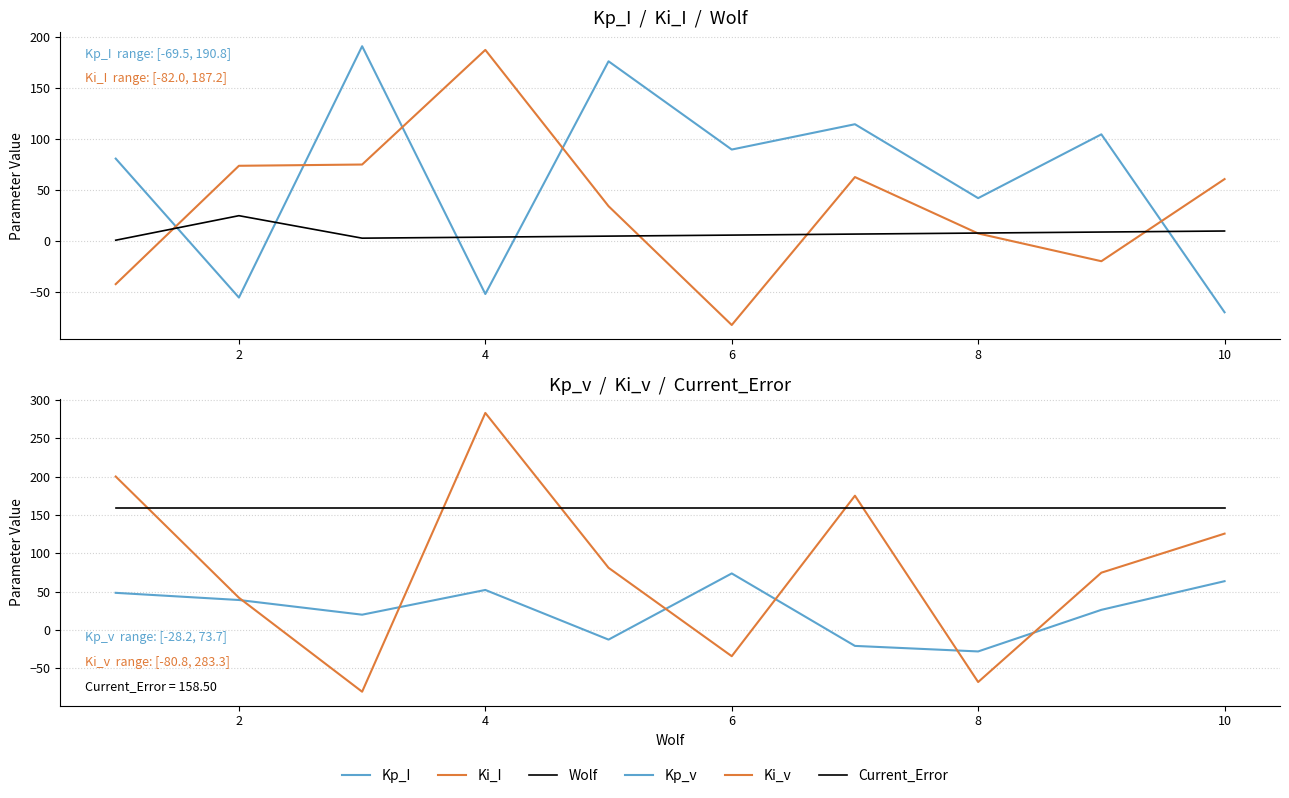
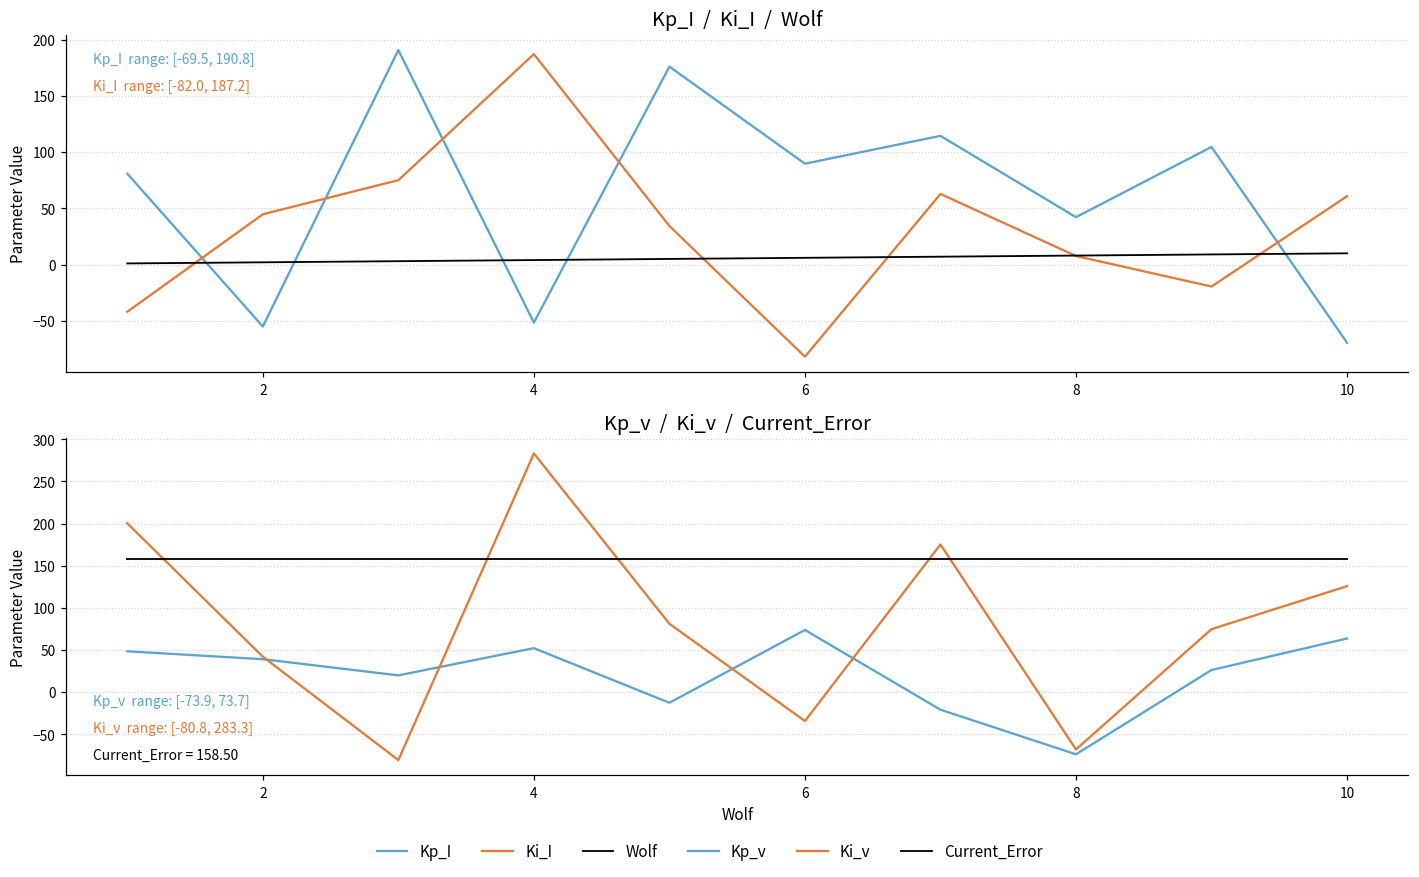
  {
    "Kp_I / Ki_I / Wolf": {
      "Kp_I": {
        "2": "-55",
        "4": "-52",
        "6": "90",
        "8": "42",
        "10": "-70"
      },
      "Ki_I": {
-       "2": "74",
+       "2": "45",
        "4": "187",
        "6": "-82",
        "10": "61"
      },
      "Wolf": {
-       "2": "25",
+       "2": "2",
        "4": "4",
        "6": "6",
        "10": "10"
      }
    },
    "Kp_v / Ki_v / Current_Error": {
      "Kp_v": {
-       "8": "-28.2,"
+       "8": "-73.9,"
      },
      "Ki_v": {
        "4": "280",
        "6": "-30",
        "8": "-70",
        "10": "130"
      },
      "Current_Error": {
        "2": "160",
        "4": "160",
        "6": "160",
        "8": "160",
        "10": "160"
      }
    }
  }
